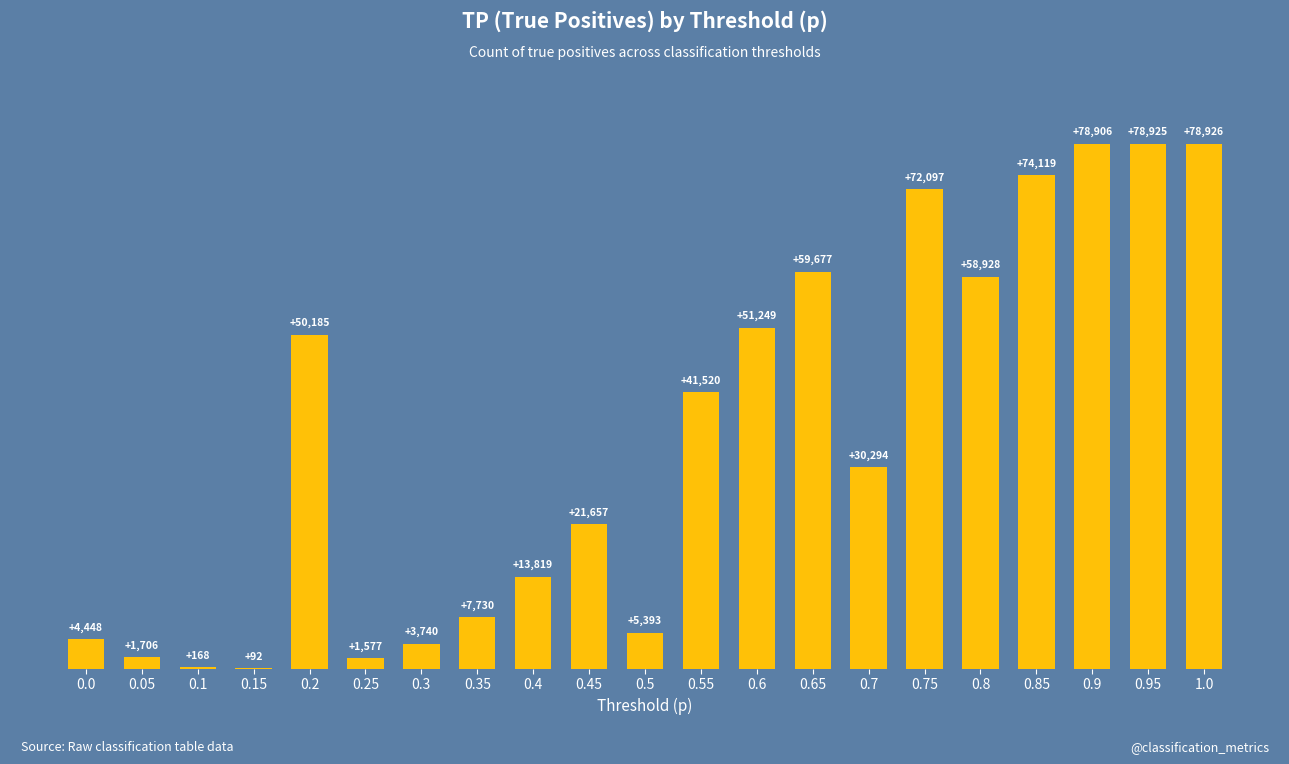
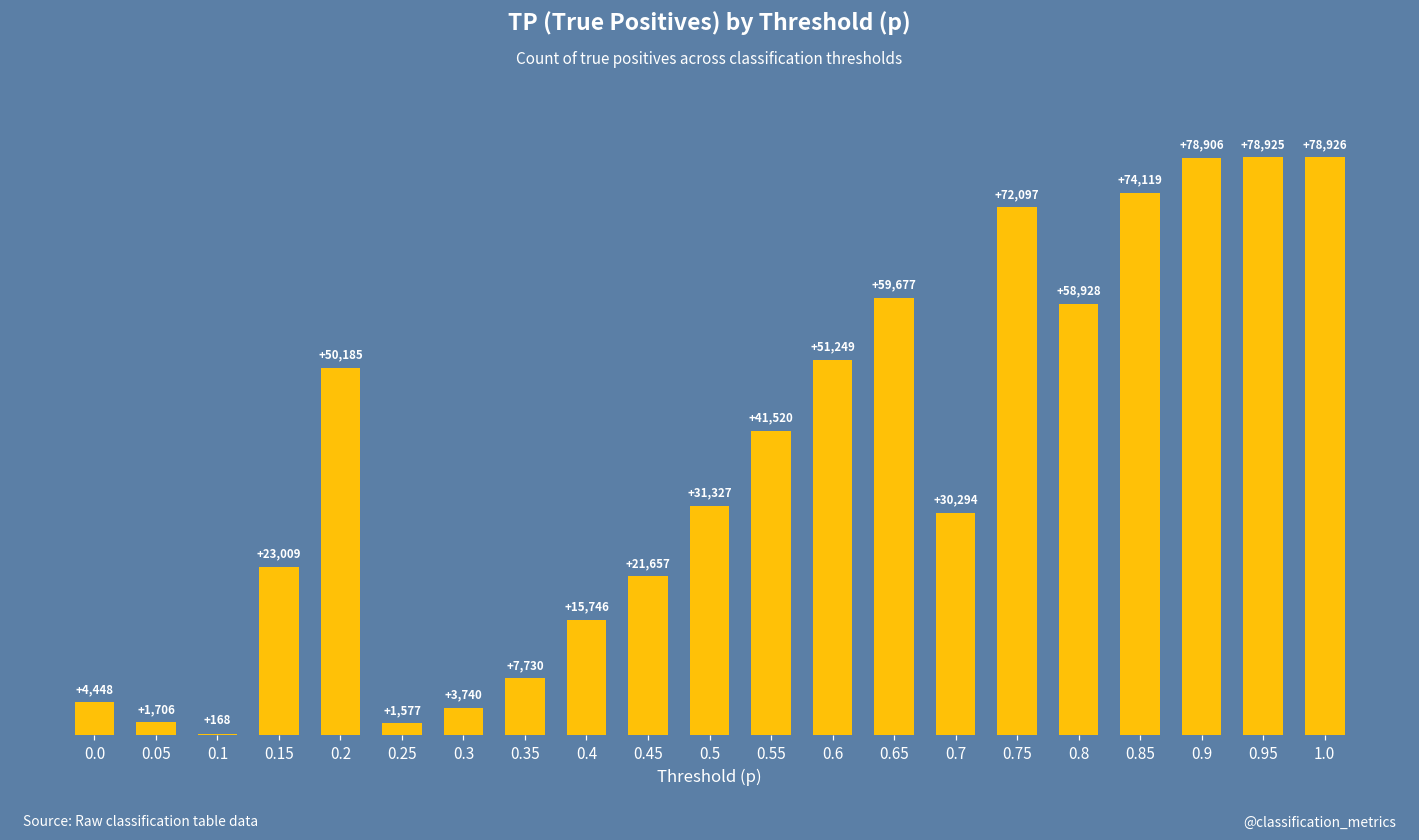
  {
    "0.0": "+4,448",
    "0.05": "+1,706",
    "0.1": "+168",
-   "0.15": "+92",
+   "0.15": "+23,009",
    "0.2": "+50,185",
    "0.25": "+1,577",
    "0.3": "+3,740",
    "0.35": "+7,730",
-   "0.4": "+13,819",
+   "0.4": "+15,746",
    "0.45": "+21,657",
-   "0.5": "+5,393",
+   "0.5": "+31,327",
    "0.55": "+41,520",
    "0.6": "+51,249",
    "0.65": "+59,677",
    "0.7": "+30,294",
    "0.75": "+72,097",
    "0.8": "+58,928",
    "0.85": "+74,119",
    "0.9": "+78,906",
    "0.95": "+78,925",
    "1.0": "+78,926"
  }
